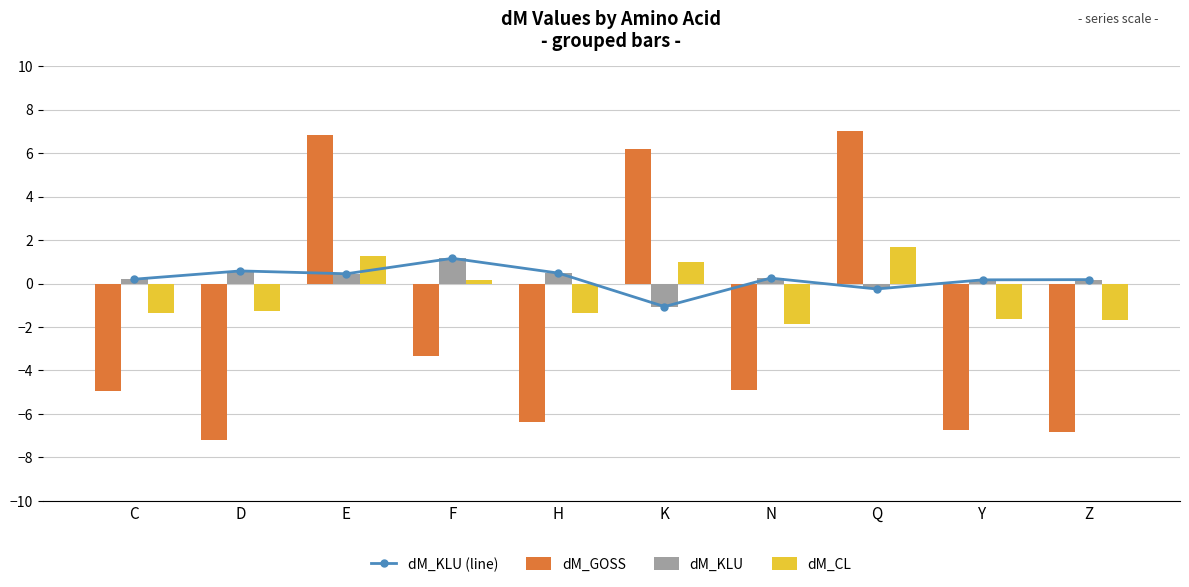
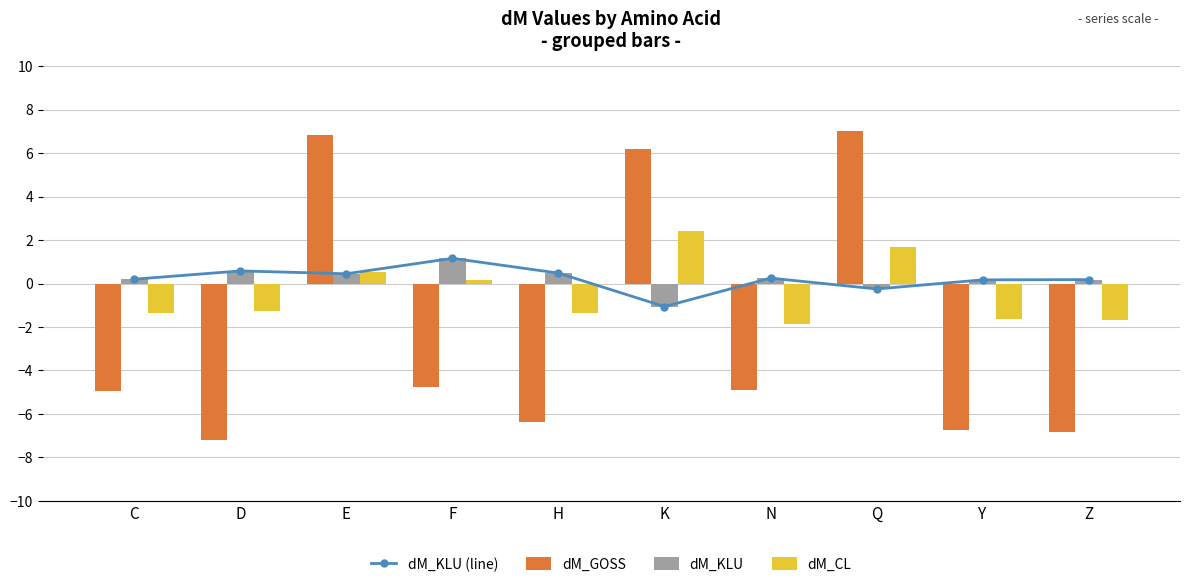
  {
    "dM_GOSS": {
      "C": -4.9,
      "D": -7.2,
      "E": 6.8,
-     "F": -3.3,
+     "F": -4.8,
      "H": -6.4,
      "K": 6.2,
      "N": -4.9,
      "Q": 7.0,
      "Y": -6.7,
      "Z": -6.8
    },
    "dM_KLU (line)": {
      "C": 0.2,
      "D": 0.6,
      "E": 0.5,
      "F": 1.2,
      "H": 0.5,
      "K": -1.1,
      "N": 0.3,
      "Q": -0.3,
      "Y": 0.2,
      "Z": 0.2
    },
    "dM_KLU": {
      "C": 0.2,
      "D": 0.6,
      "E": 0.5,
      "F": 1.2,
      "H": 0.5,
      "K": -1.1,
      "N": 0.3,
      "Q": -0.3,
      "Y": 0.2,
      "Z": 0.2
    },
    "dM_CL": {
      "C": -1.3,
      "D": -1.3,
-     "E": 1.3,
+     "E": 0.5,
      "F": 0.1,
      "H": -1.4,
-     "K": 1.0,
+     "K": 2.4,
      "N": -1.9,
      "Q": 1.7,
      "Y": -1.7,
      "Z": -1.7
    }
  }
